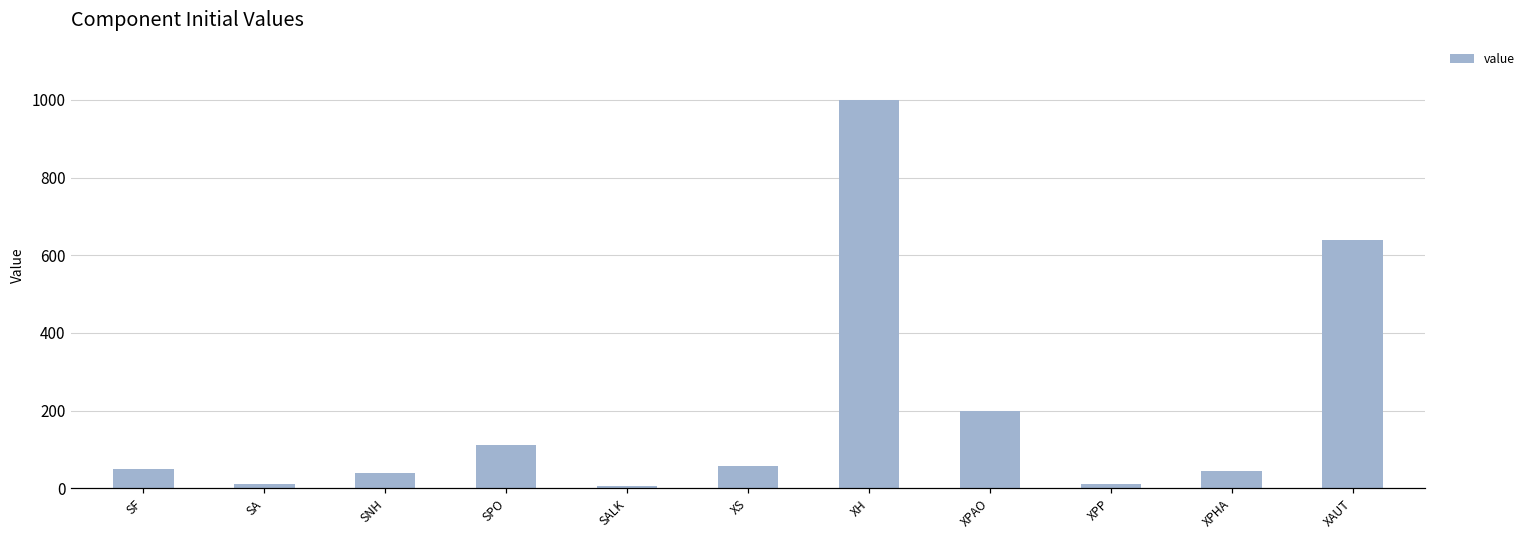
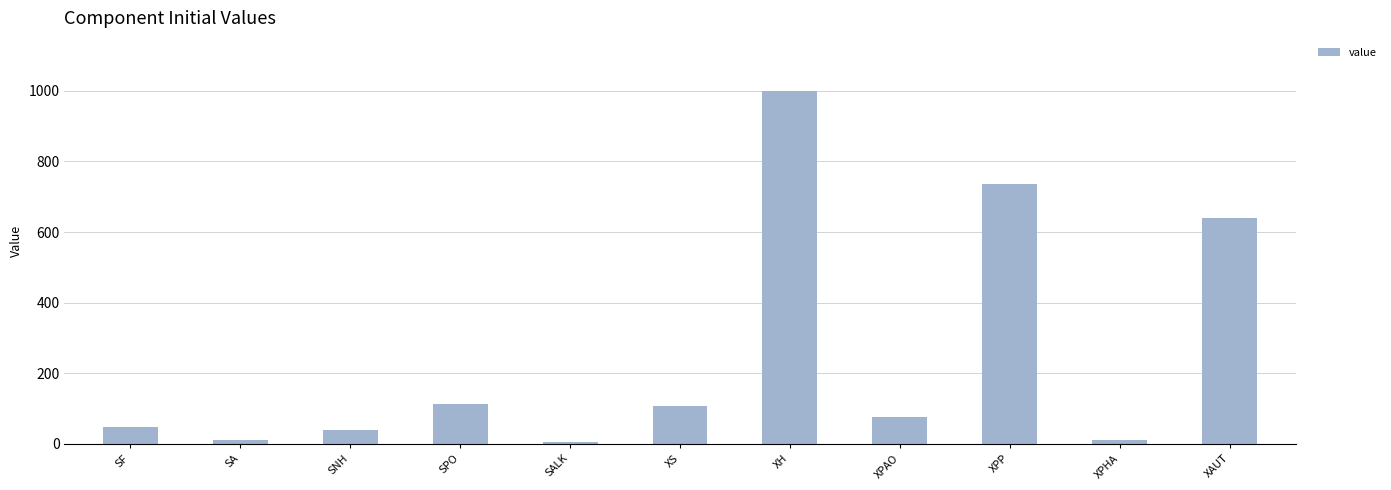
  {
    "SF": 50,
    "SA": 10,
    "SNH": 40,
    "SPO": 110,
-   "XS": 60,
+   "XS": 110,
    "XH": 1000,
-   "XPAO": 200,
-   "XPP": 10,
-   "XPHA": 50,
+   "XPAO": 80,
+   "XPP": 740,
+   "XPHA": 10,
    "XAUT": 640
  }
